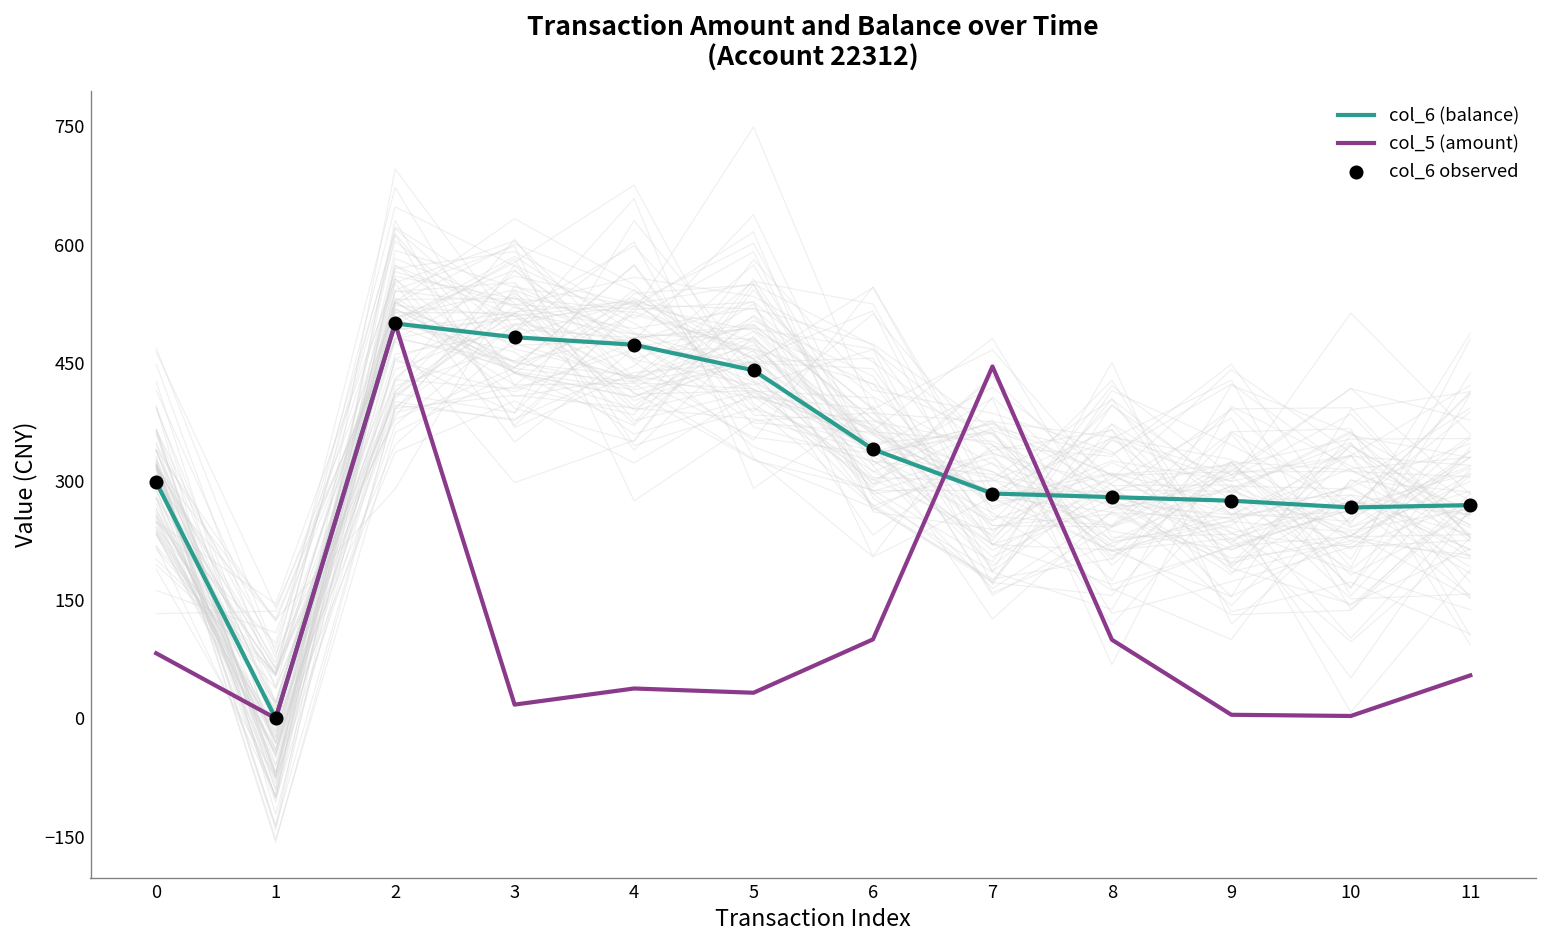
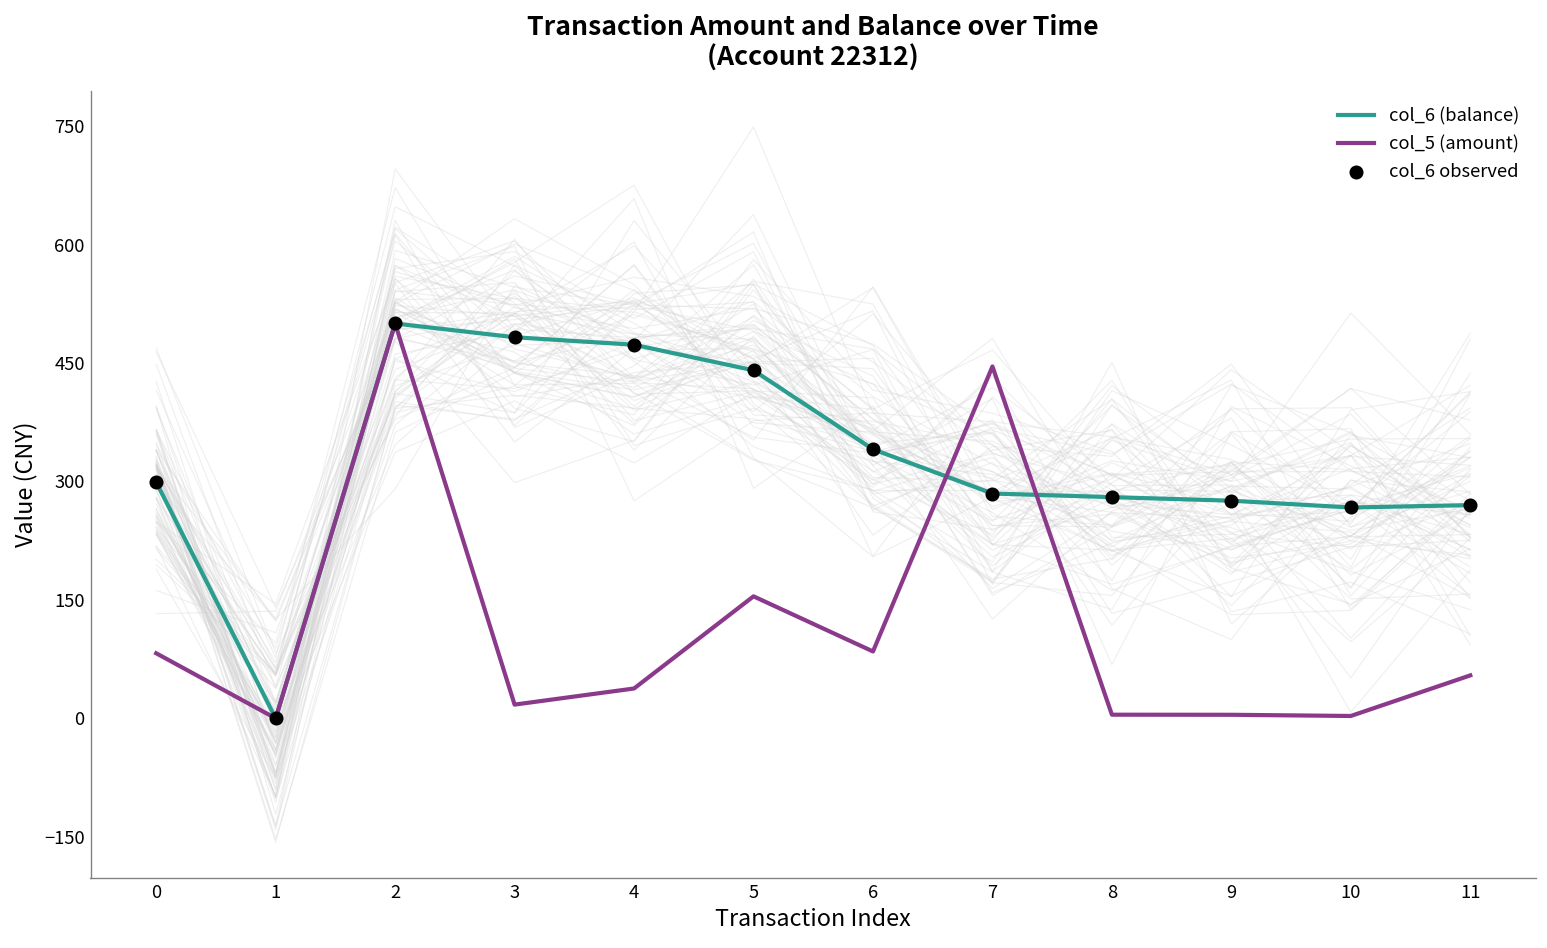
  {
    "col_5 (amount)": {
      "0": 80,
      "3": 20,
      "4": 40,
-     "5": 30,
-     "6": 100,
+     "5": 150,
+     "6": 80,
      "7": 450,
-     "8": 100,
+     "8": 0,
      "9": 0,
      "10": 0,
      "11": 50
    }
  }
